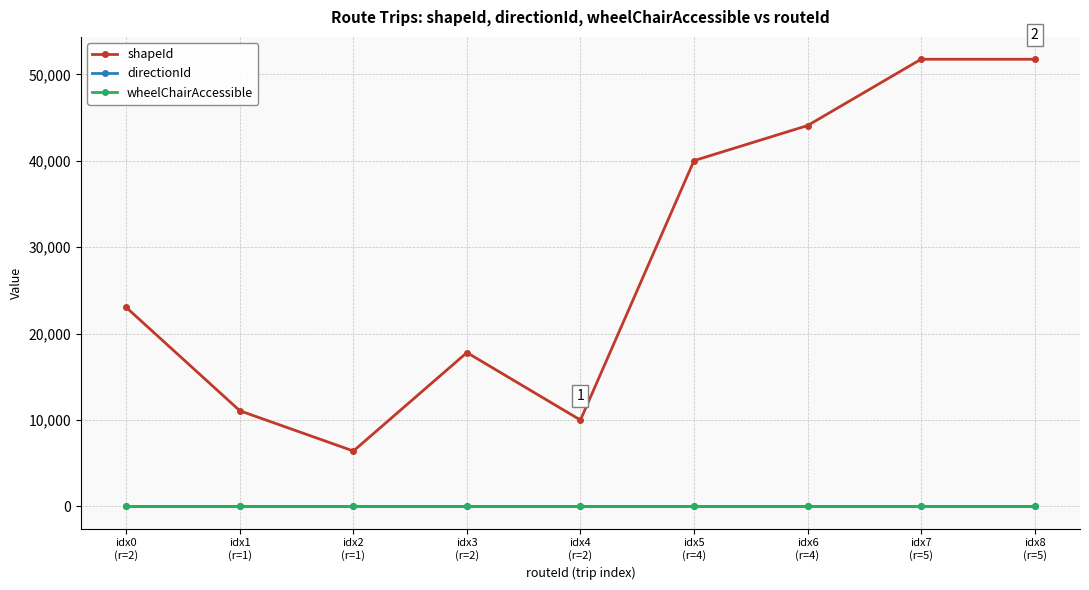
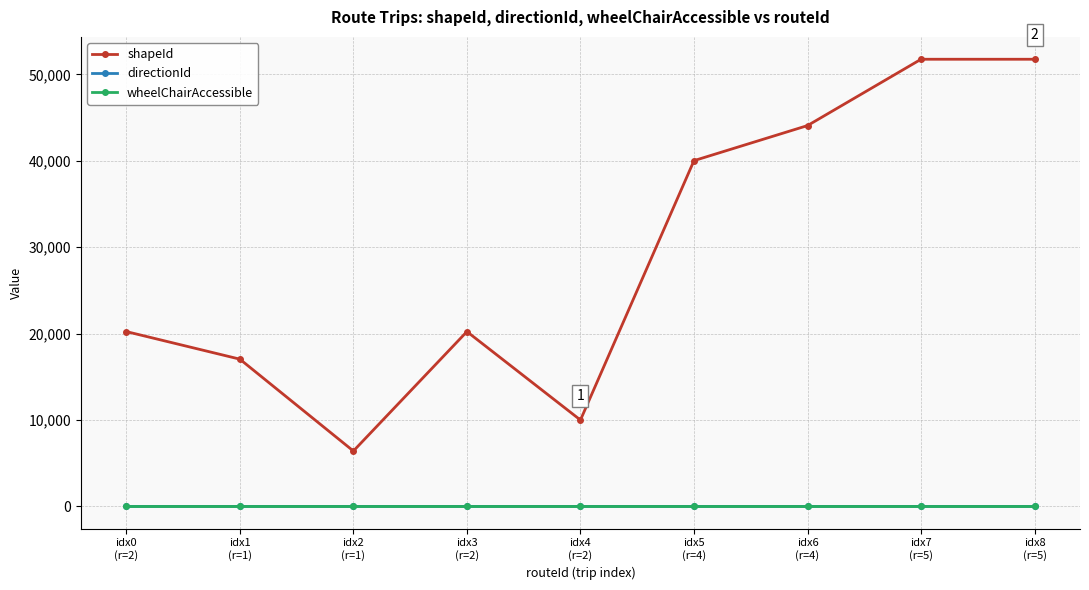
  {
    "shapeId": {
-     "idx0 (r=2)": "23,000",
-     "idx1 (r=1)": "11,000",
+     "idx0 (r=2)": "20,000",
+     "idx1 (r=1)": "17,000",
      "idx2 (r=1)": "6,000",
-     "idx3 (r=2)": "18,000",
+     "idx3 (r=2)": "20,000",
      "idx5 (r=4)": "40,000",
      "idx6 (r=4)": "44,000",
      "idx7 (r=5)": "52,000"
    },
    "wheelChairAccessible": {
      "idx0 (r=2)": "0",
      "idx1 (r=1)": "0",
      "idx2 (r=1)": "0",
      "idx3 (r=2)": "0",
      "idx4 (r=2)": "0",
      "idx5 (r=4)": "0",
      "idx6 (r=4)": "0",
      "idx7 (r=5)": "0",
      "idx8 (r=5)": "0"
    }
  }
